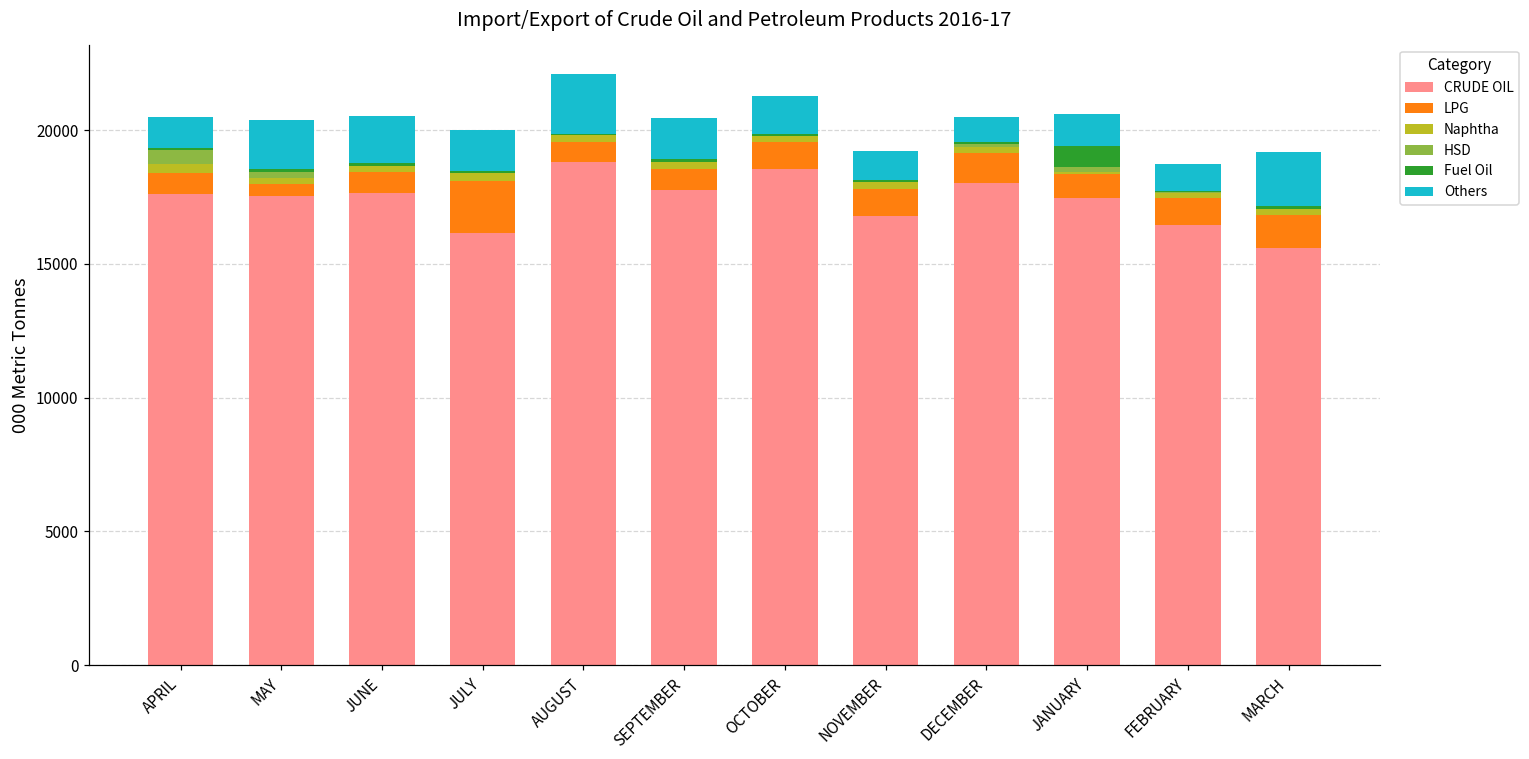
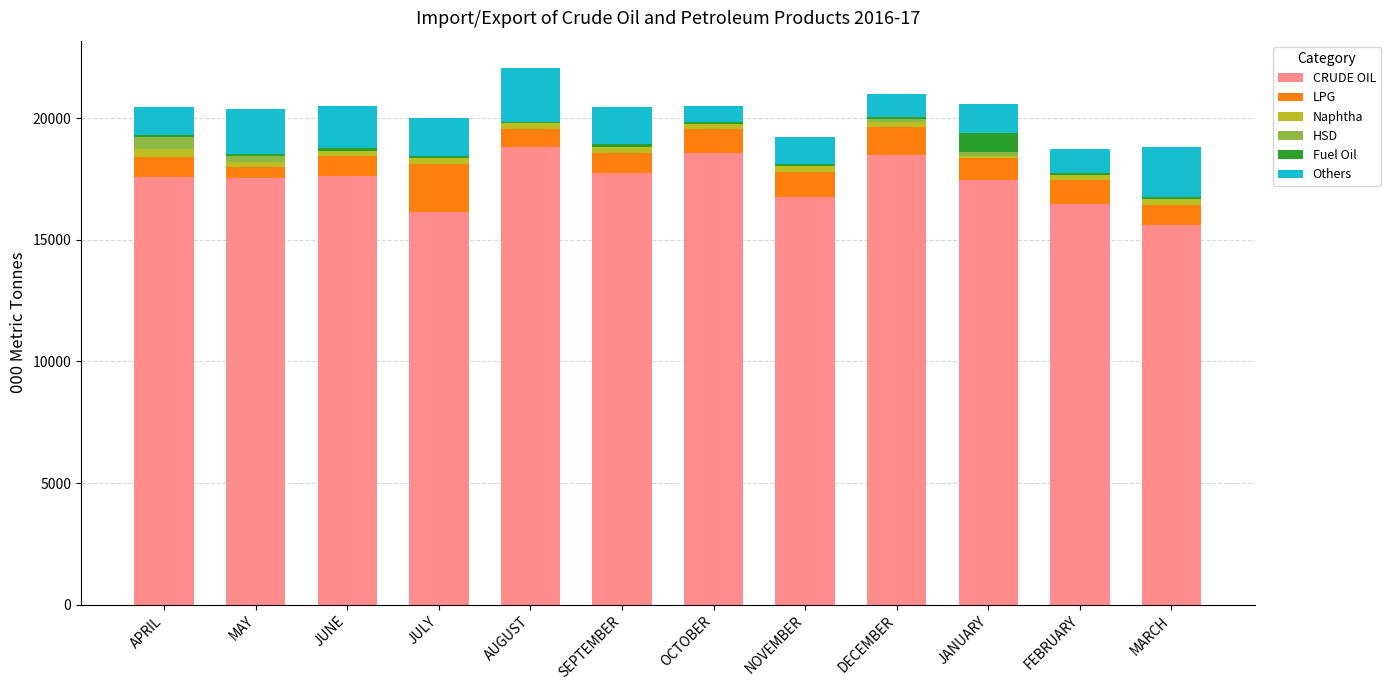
  {
    "CRUDE OIL": {
      "APRIL": 17600,
      "MAY": 17500,
      "JUNE": 17600,
      "JULY": 16200,
      "AUGUST": 18800,
      "SEPTEMBER": 17800,
      "OCTOBER": 18600,
      "NOVEMBER": 16800,
-     "DECEMBER": 18000,
+     "DECEMBER": 18500,
      "JANUARY": 17400,
      "FEBRUARY": 16500,
      "MARCH": 15600
    },
    "LPG": {
      "APRIL": 800,
      "MAY": 500,
      "JUNE": 800,
      "JULY": 2000,
      "AUGUST": 700,
      "SEPTEMBER": 800,
      "OCTOBER": 1000,
      "NOVEMBER": 1000,
      "DECEMBER": 1100,
      "JANUARY": 900,
      "FEBRUARY": 1000,
-     "MARCH": 1200
+     "MARCH": 900
    },
    "Fuel Oil": {
      "SEPTEMBER": 100,
      "JANUARY": 800
    },
    "Others": {
      "APRIL": 1200,
      "MAY": 1800,
      "JUNE": 1800,
      "JULY": 1500,
      "AUGUST": 2300,
      "SEPTEMBER": 1500,
-     "OCTOBER": 1400,
+     "OCTOBER": 600,
      "NOVEMBER": 1100,
      "DECEMBER": 1000,
      "JANUARY": 1200,
      "FEBRUARY": 1000,
      "MARCH": 2000
    }
  }
